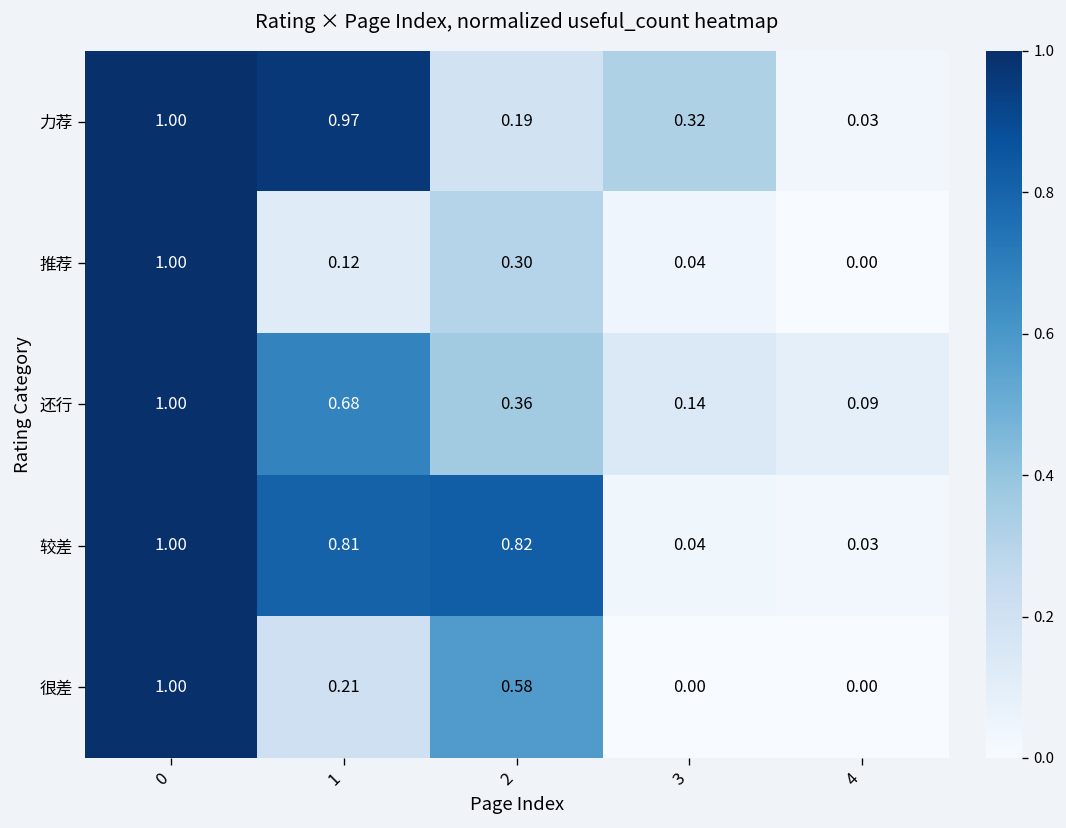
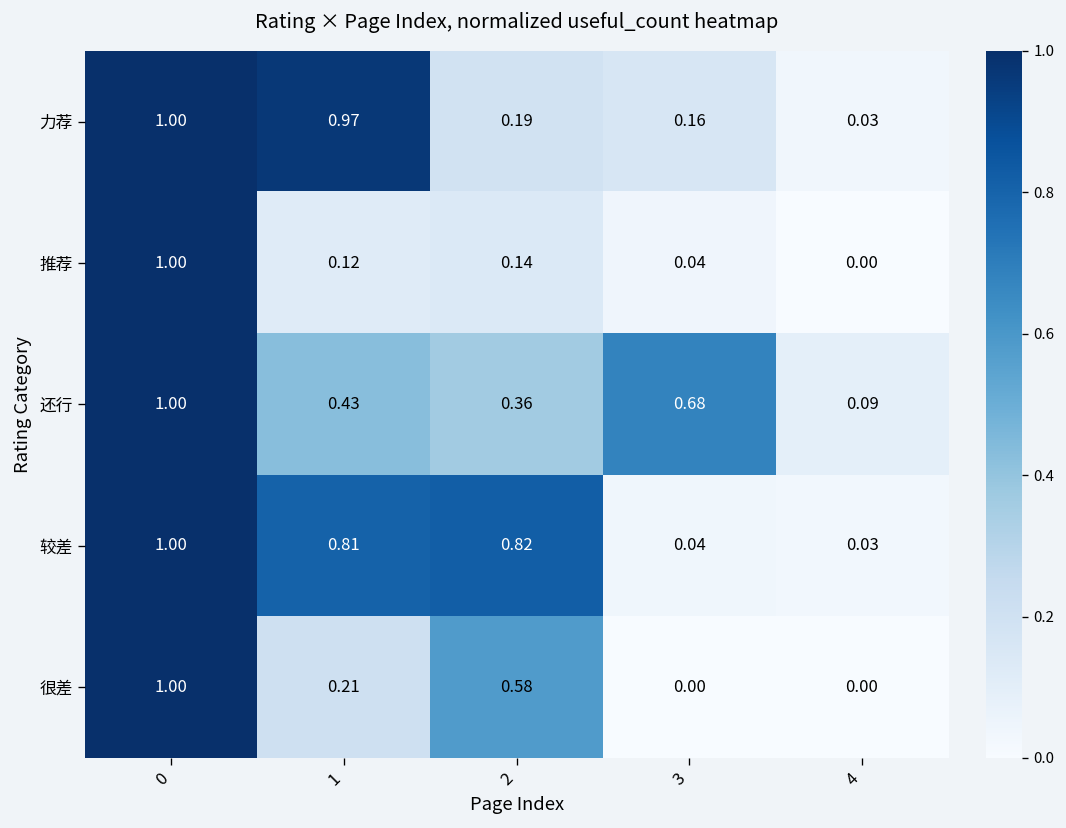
  {
    "力荐": {
      "0": 1.00,
      "1": 0.97,
      "2": 0.19,
-     "3": 0.32,
+     "3": 0.16,
      "4": 0.03
    },
    "推荐": {
      "0": 1.00,
      "1": 0.12,
-     "2": 0.30,
+     "2": 0.14,
      "3": 0.04,
      "4": 0.00
    },
    "还行": {
      "0": 1.00,
-     "1": 0.68,
+     "1": 0.43,
      "2": 0.36,
-     "3": 0.14,
+     "3": 0.68,
      "4": 0.09
    },
    "较差": {
      "0": 1.00,
      "1": 0.81,
      "2": 0.82,
      "3": 0.04,
      "4": 0.03
    },
    "很差": {
      "0": 1.00,
      "1": 0.21,
      "2": 0.58,
      "3": 0.00,
      "4": 0.00
    }
  }
